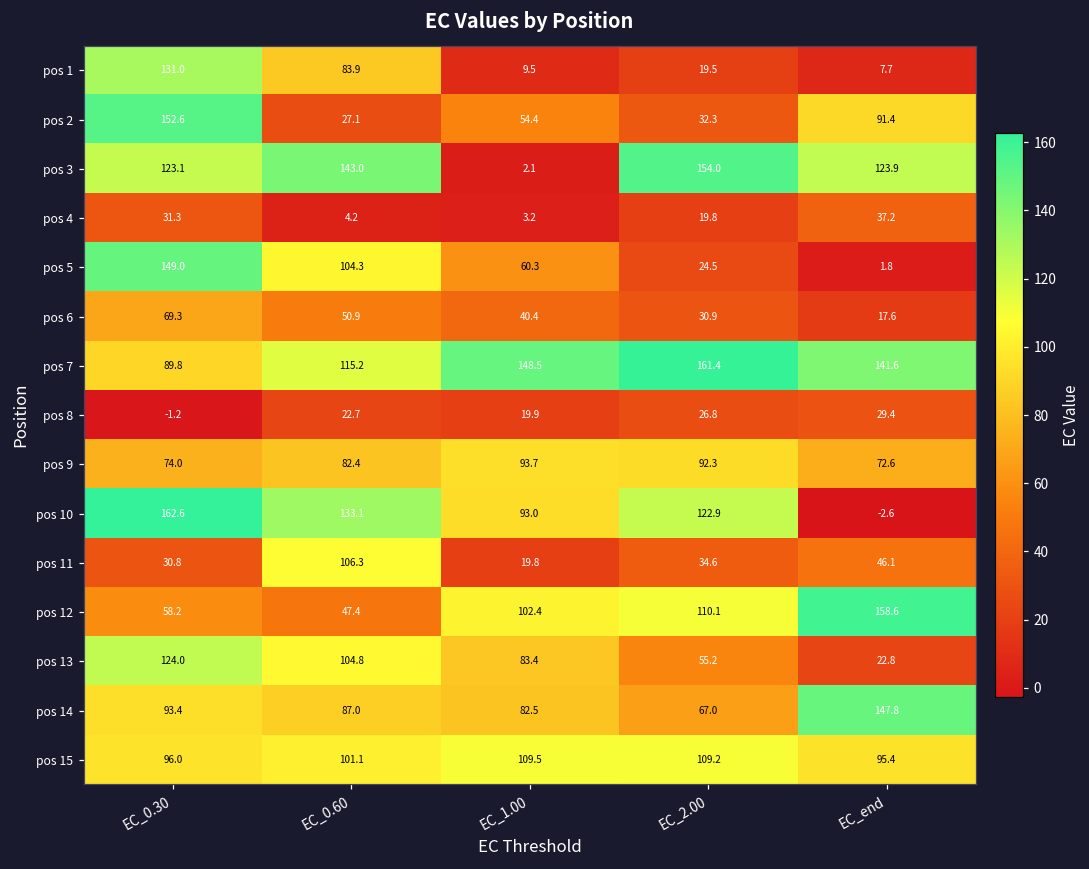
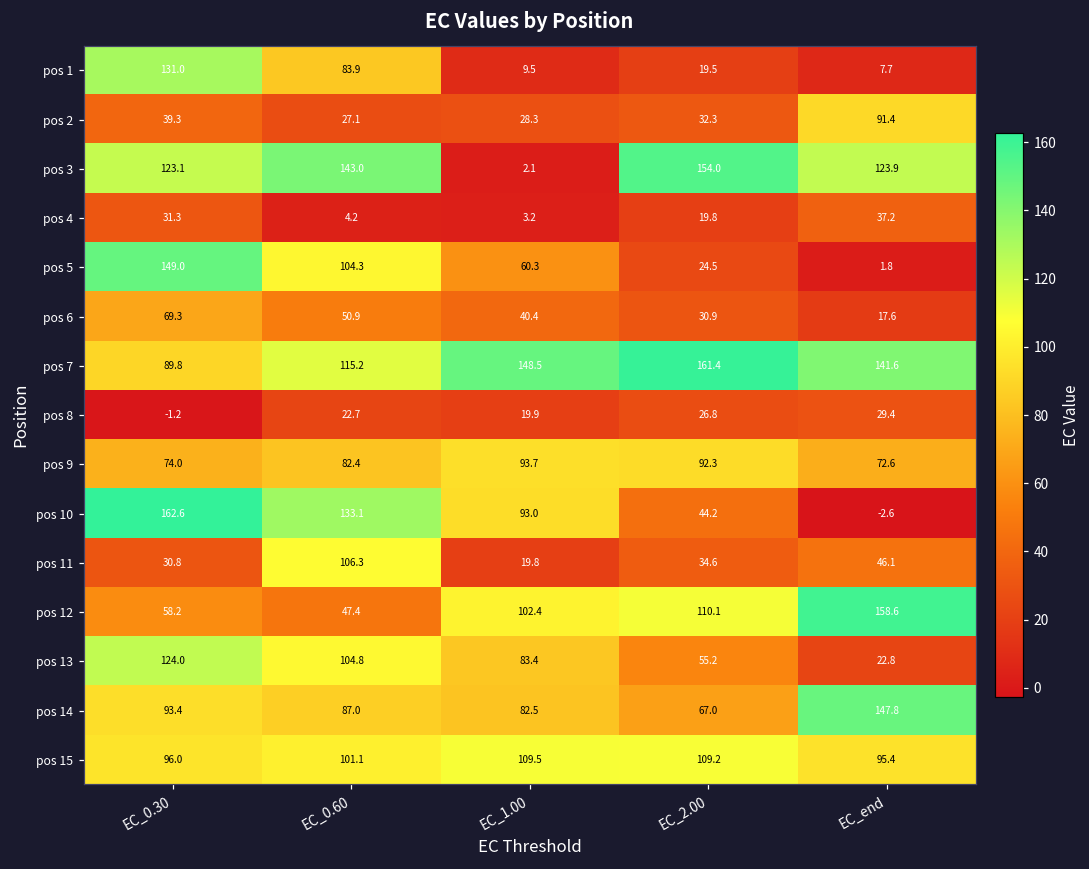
  {
    "pos 1": {
      "EC_0.30": 131.0,
      "EC_0.60": 83.9,
      "EC_1.00": 9.5,
      "EC_2.00": 19.5,
      "EC_end": 7.7
    },
    "pos 2": {
-     "EC_0.30": 152.6,
+     "EC_0.30": 39.3,
      "EC_0.60": 27.1,
-     "EC_1.00": 54.4,
+     "EC_1.00": 28.3,
      "EC_2.00": 32.3,
      "EC_end": 91.4
    },
    "pos 3": {
      "EC_0.30": 123.1,
      "EC_0.60": 143.0,
      "EC_1.00": 2.1,
      "EC_2.00": 154.0,
      "EC_end": 123.9
    },
    "pos 4": {
      "EC_0.30": 31.3,
      "EC_0.60": 4.2,
      "EC_1.00": 3.2,
      "EC_2.00": 19.8,
      "EC_end": 37.2
    },
    "pos 5": {
      "EC_0.30": 149.0,
      "EC_0.60": 104.3,
      "EC_1.00": 60.3,
      "EC_2.00": 24.5,
      "EC_end": 1.8
    },
    "pos 6": {
      "EC_0.30": 69.3,
      "EC_0.60": 50.9,
      "EC_1.00": 40.4,
      "EC_2.00": 30.9,
      "EC_end": 17.6
    },
    "pos 7": {
      "EC_0.30": 89.8,
      "EC_0.60": 115.2,
      "EC_1.00": 148.5,
      "EC_2.00": 161.4,
      "EC_end": 141.6
    },
    "pos 8": {
      "EC_0.30": -1.2,
      "EC_0.60": 22.7,
      "EC_1.00": 19.9,
      "EC_2.00": 26.8,
      "EC_end": 29.4
    },
    "pos 9": {
      "EC_0.30": 74.0,
      "EC_0.60": 82.4,
      "EC_1.00": 93.7,
      "EC_2.00": 92.3,
      "EC_end": 72.6
    },
    "pos 10": {
      "EC_0.30": 162.6,
      "EC_0.60": 133.1,
      "EC_1.00": 93.0,
-     "EC_2.00": 122.9,
+     "EC_2.00": 44.2,
      "EC_end": -2.6
    },
    "pos 11": {
      "EC_0.30": 30.8,
      "EC_0.60": 106.3,
      "EC_1.00": 19.8,
      "EC_2.00": 34.6,
      "EC_end": 46.1
    },
    "pos 12": {
      "EC_0.30": 58.2,
      "EC_0.60": 47.4,
      "EC_1.00": 102.4,
      "EC_2.00": 110.1,
      "EC_end": 158.6
    },
    "pos 13": {
      "EC_0.30": 124.0,
      "EC_0.60": 104.8,
      "EC_1.00": 83.4,
      "EC_2.00": 55.2,
      "EC_end": 22.8
    },
    "pos 14": {
      "EC_0.30": 93.4,
      "EC_0.60": 87.0,
      "EC_1.00": 82.5,
      "EC_2.00": 67.0,
      "EC_end": 147.8
    },
    "pos 15": {
      "EC_0.30": 96.0,
      "EC_0.60": 101.1,
      "EC_1.00": 109.5,
      "EC_2.00": 109.2,
      "EC_end": 95.4
    }
  }
